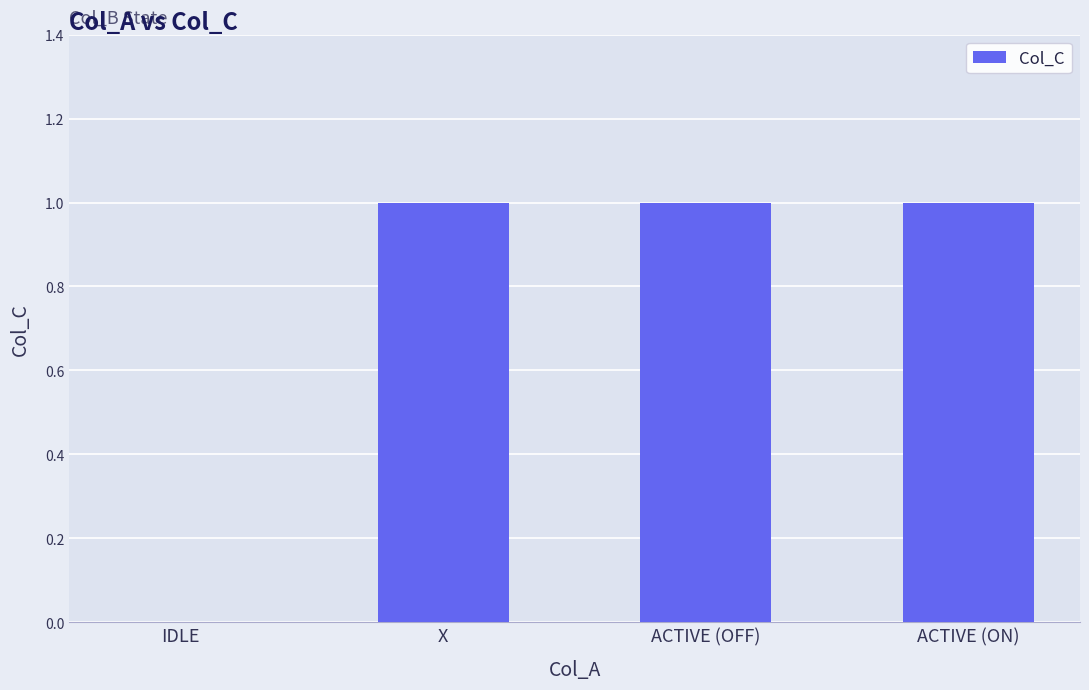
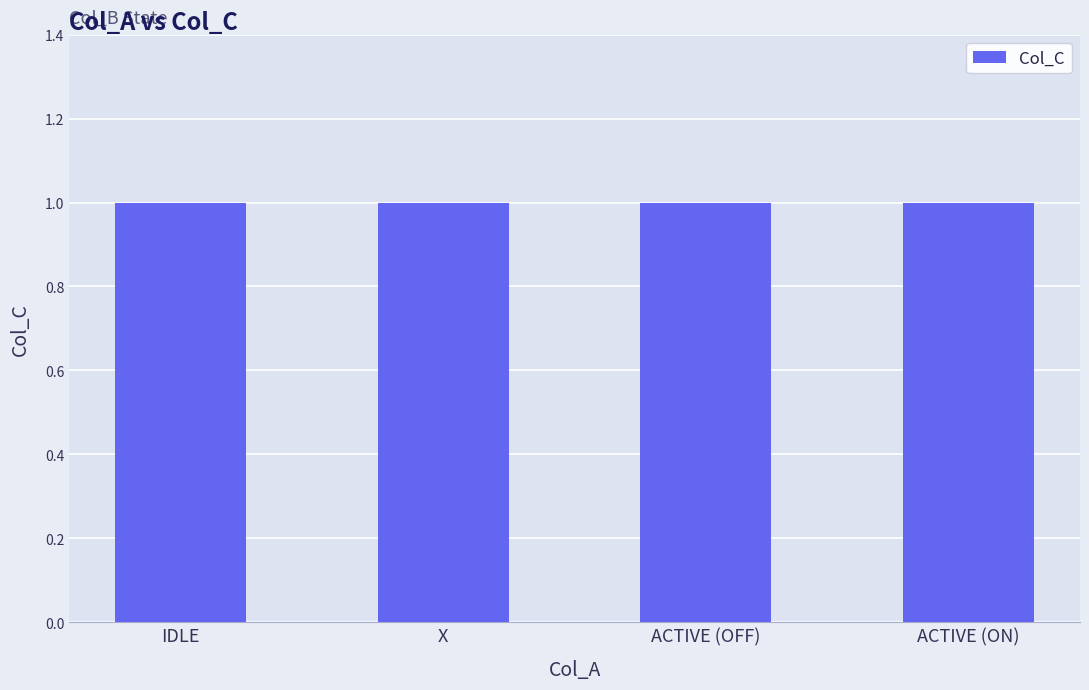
  {
-   "IDLE": 0,
+   "IDLE": 1,
    "X": 1,
    "ACTIVE (OFF)": 1,
    "ACTIVE (ON)": 1
  }
